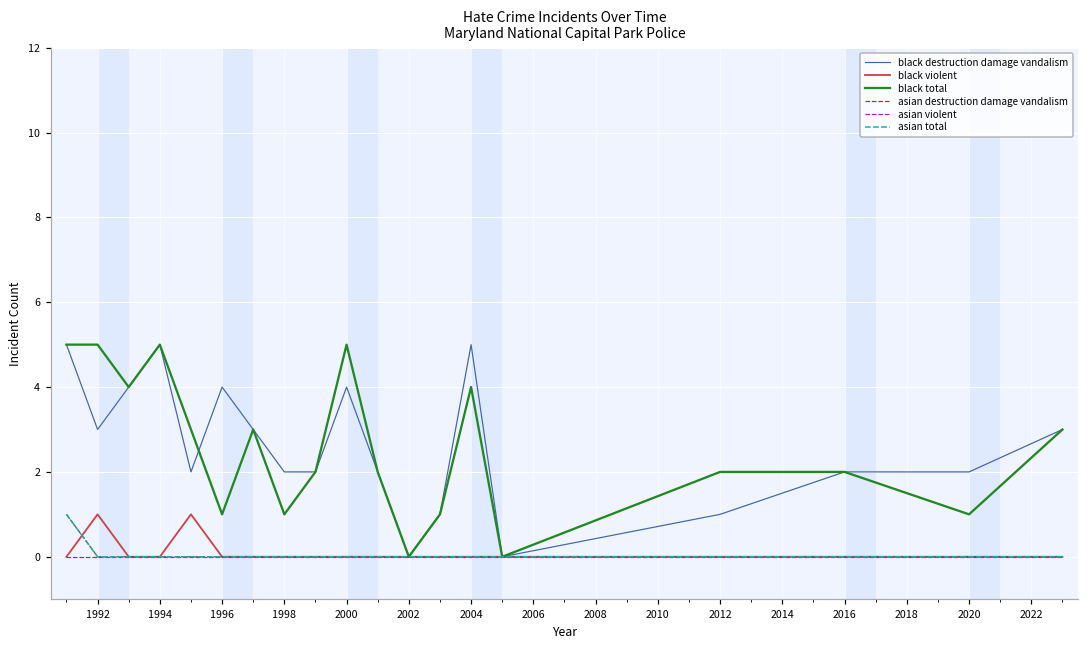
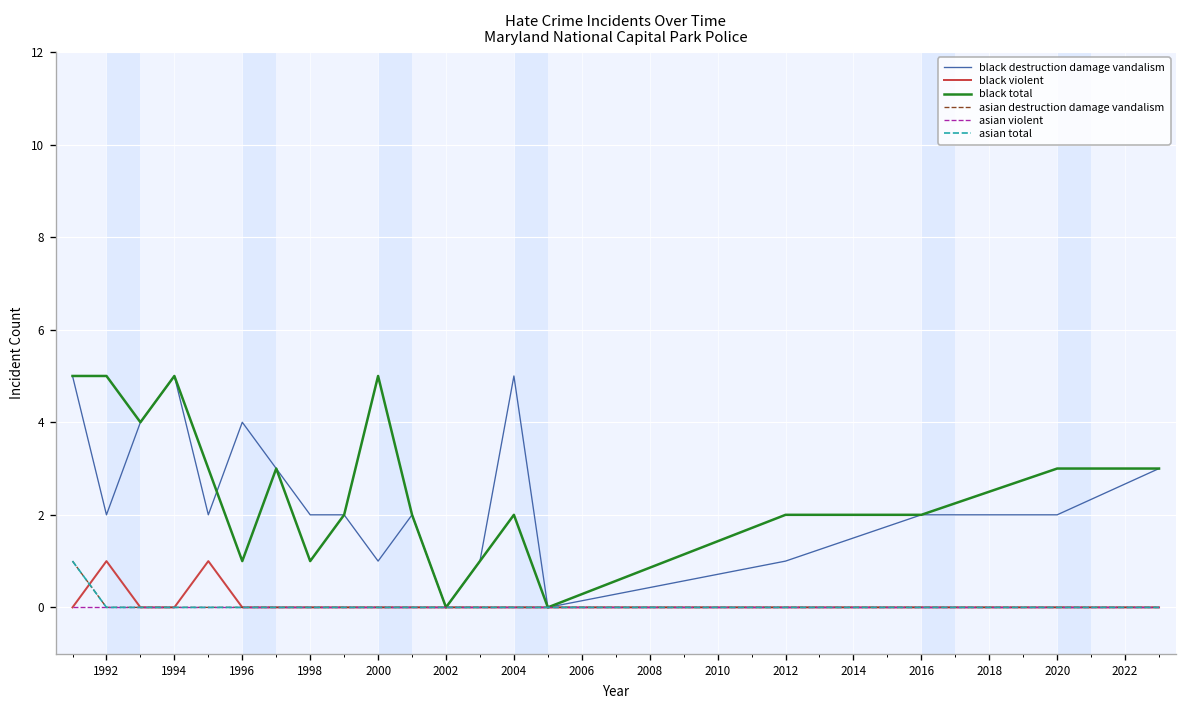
  {
    "black destruction damage vandalism": {
-     "1992": 3,
+     "1992": 2,
      "1996": 4,
      "1998": 2,
-     "2000": 4,
+     "2000": 1,
      "2004": 5,
      "2012": 1,
      "2020": 2
    },
    "black violent": {
      "1992": 1
    },
    "black total": {
      "1992": 5,
      "1996": 1,
      "1998": 1,
      "2000": 5,
-     "2004": 4,
+     "2004": 2,
      "2012": 2,
-     "2020": 1
+     "2020": 3
    }
  }
